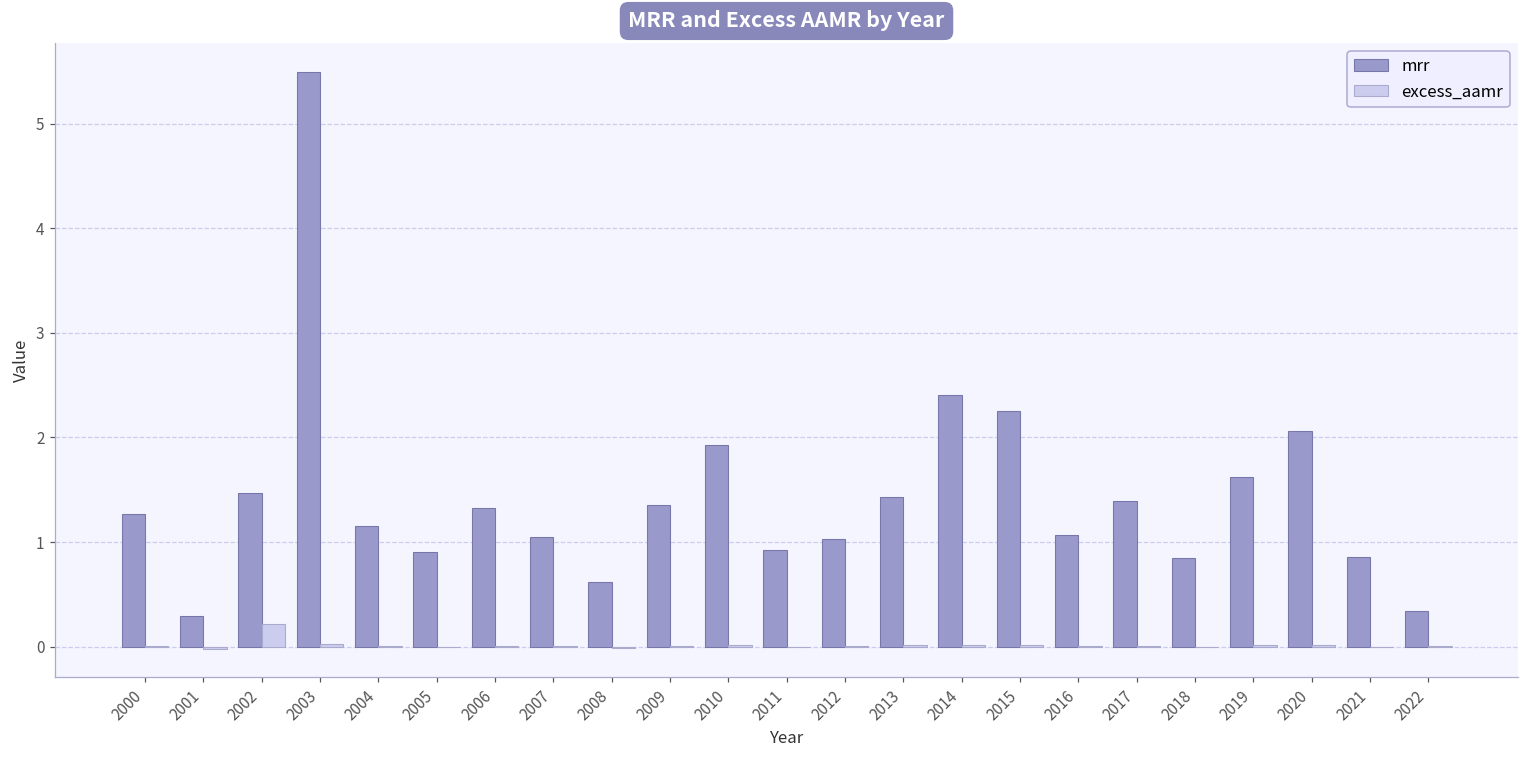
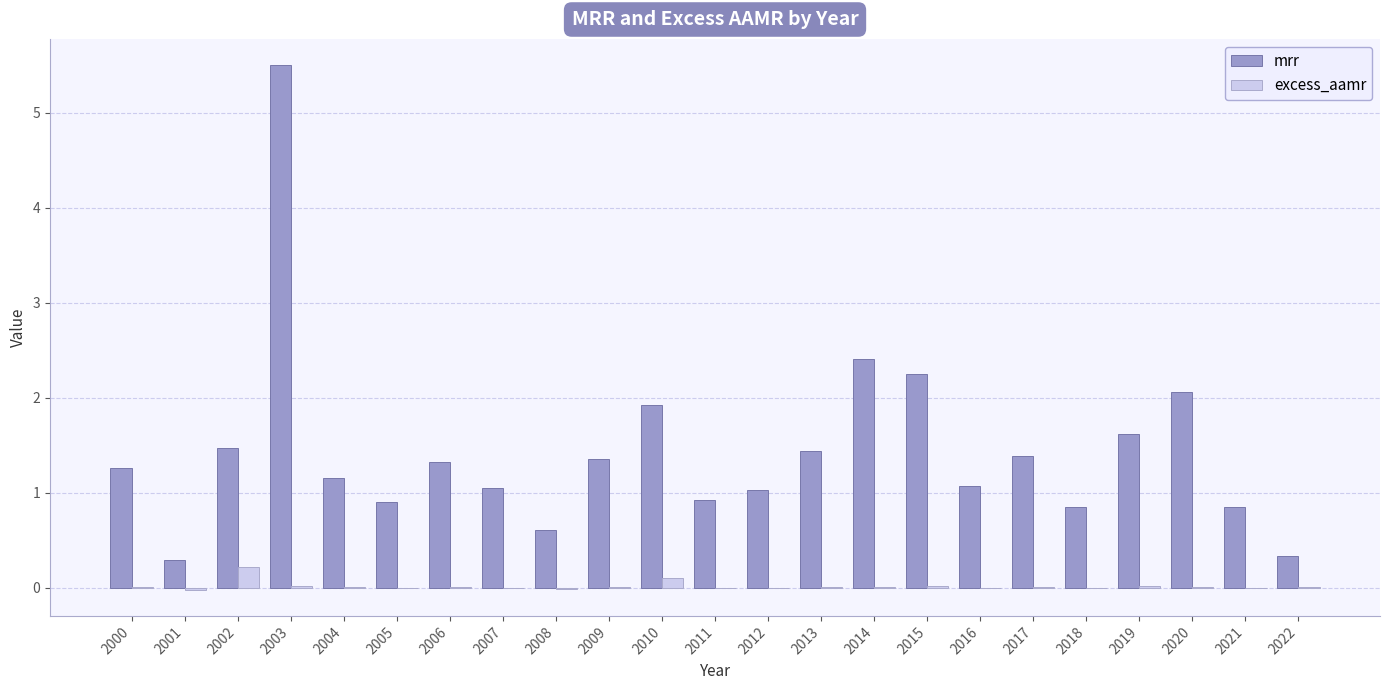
  {
    "mrr": {
      "2000": 1.3,
      "2001": 0.3,
      "2002": 1.5,
      "2003": 5.5,
      "2004": 1.2,
      "2005": 0.9,
      "2006": 1.3,
      "2007": 1.0,
      "2008": 0.6,
      "2009": 1.4,
      "2010": 1.9,
      "2011": 0.9,
      "2012": 1.0,
      "2013": 1.4,
      "2014": 2.4,
      "2015": 2.3,
      "2016": 1.1,
      "2017": 1.4,
      "2018": 0.8,
      "2019": 1.6,
      "2020": 2.1,
      "2021": 0.9,
      "2022": 0.3
    },
    "excess_aamr": {
      "2002": 0.2,
-     "2010": 0.0
+     "2010": 0.1
    }
  }
